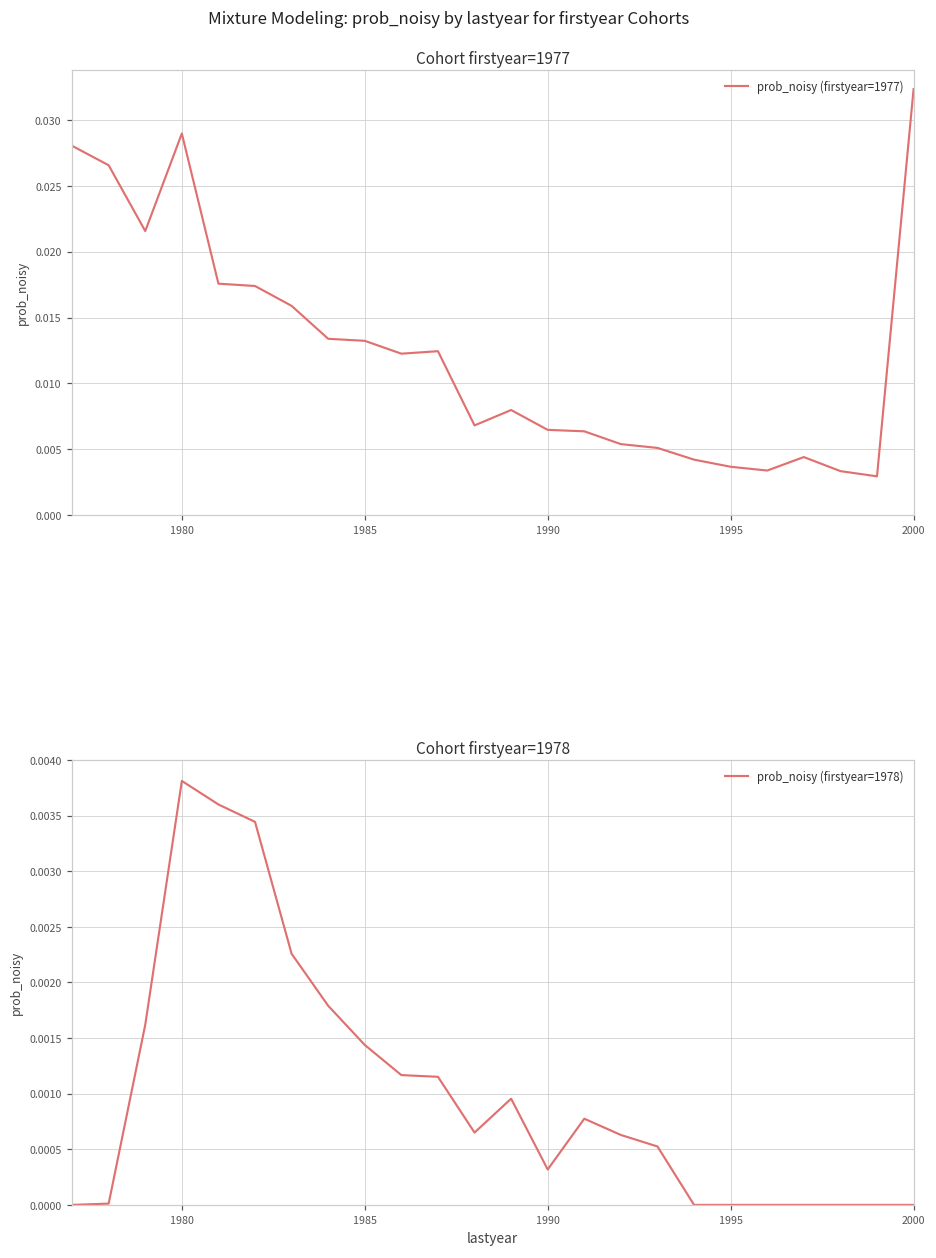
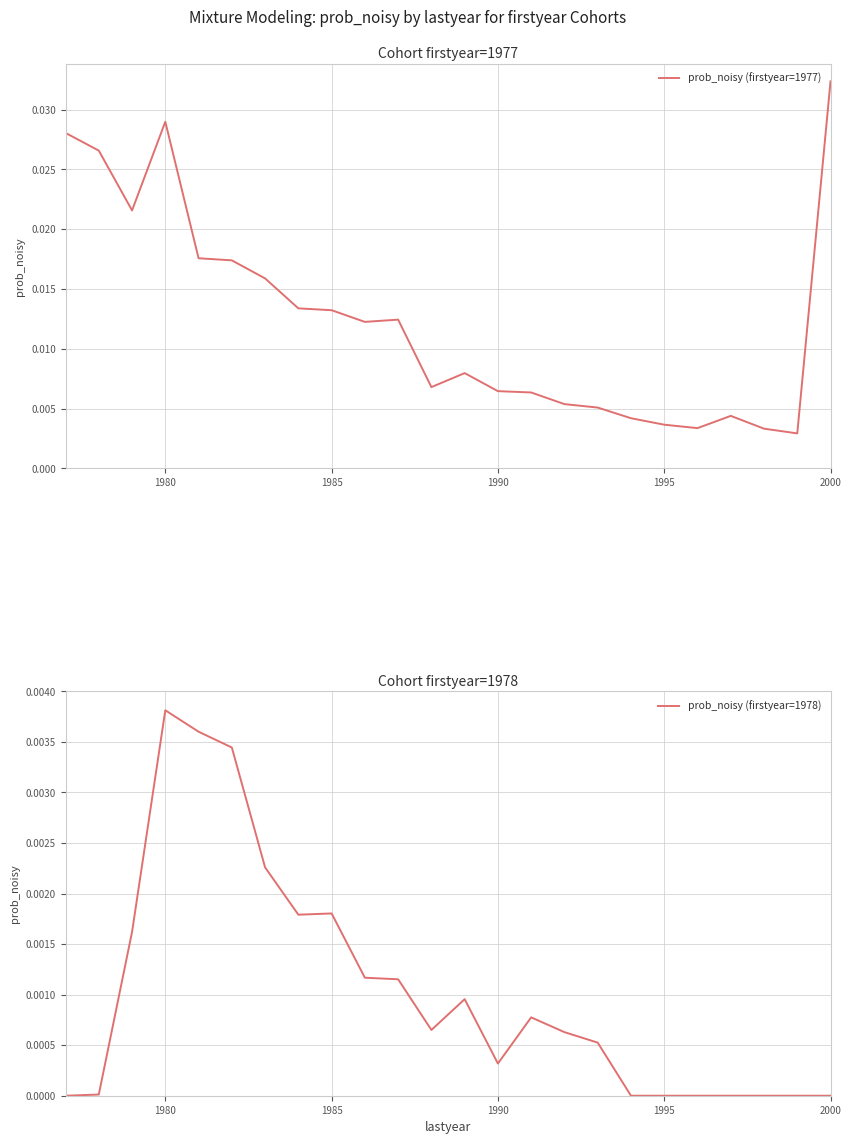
  {
    "Cohort firstyear=1977": {
      "1980": 0.0290,
      "1985": 0.0132,
      "1990": 0.0065,
      "1995": 0.0037,
      "2000": 0.0324
    },
    "Cohort firstyear=1978": {
      "1980": 0.00381,
-     "1985": 0.00144,
+     "1985": 0.00180,
      "1990": 0.00032,
      "1995": 0.00000,
      "2000": 0.00000
    }
  }
